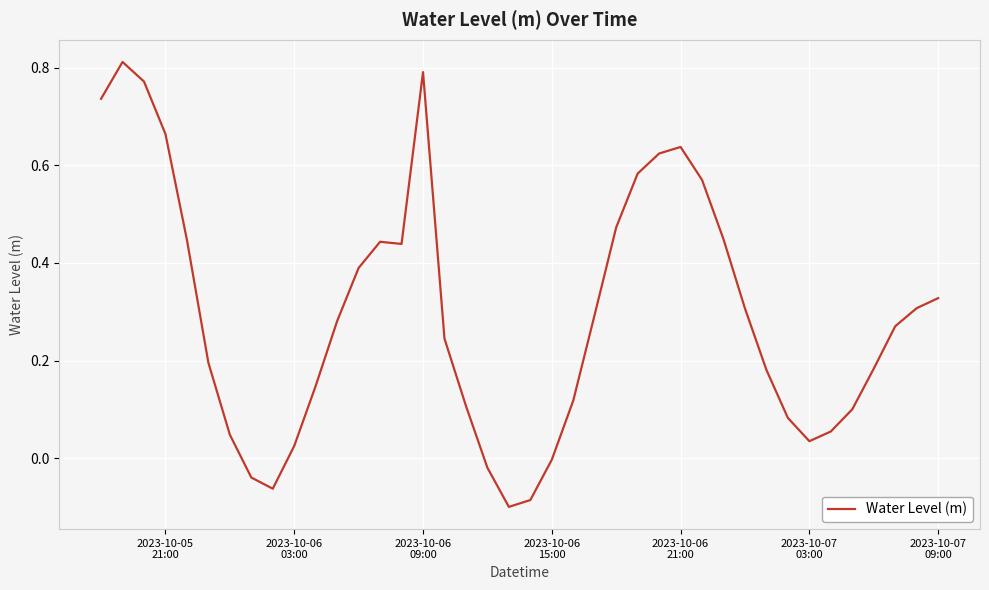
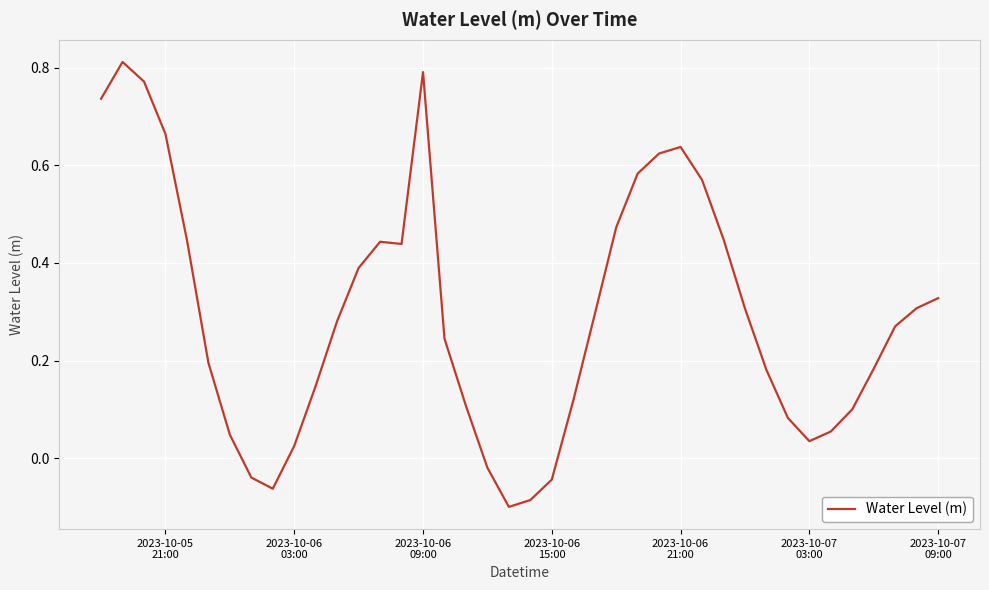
  {
    "2023-10-05 21:00": 0.66,
    "2023-10-06 03:00": 0.03,
    "2023-10-06 09:00": 0.79,
-   "2023-10-06 15:00": 0.00,
+   "2023-10-06 15:00": -0.04,
    "2023-10-06 21:00": 0.64,
    "2023-10-07 03:00": 0.03,
    "2023-10-07 09:00": 0.33
  }
